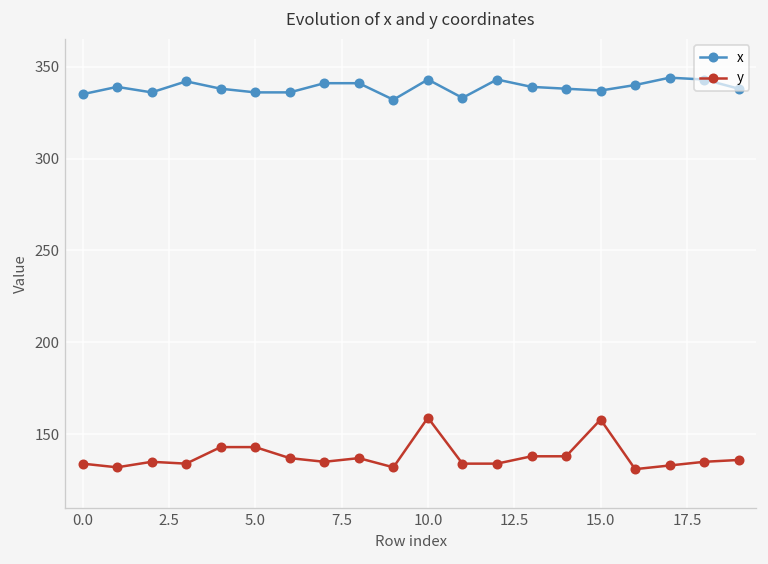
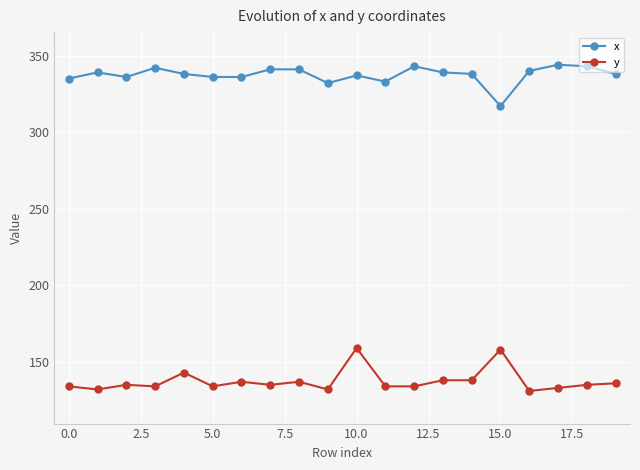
  {
    "x": {
      "0.0": 335,
      "5.0": 336,
-     "10.0": 343,
-     "15.0": 337
+     "10.0": 337,
+     "15.0": 317
    },
    "y": {
      "0.0": 134,
-     "5.0": 143,
+     "5.0": 134,
      "10.0": 159,
      "15.0": 158
    }
  }
